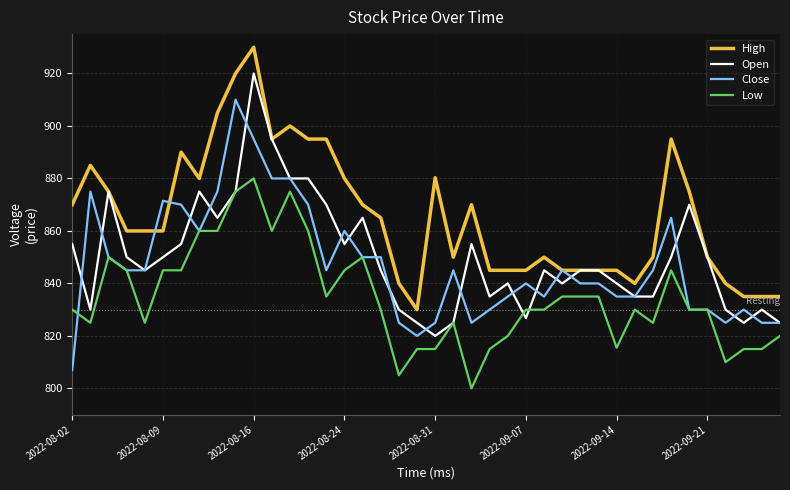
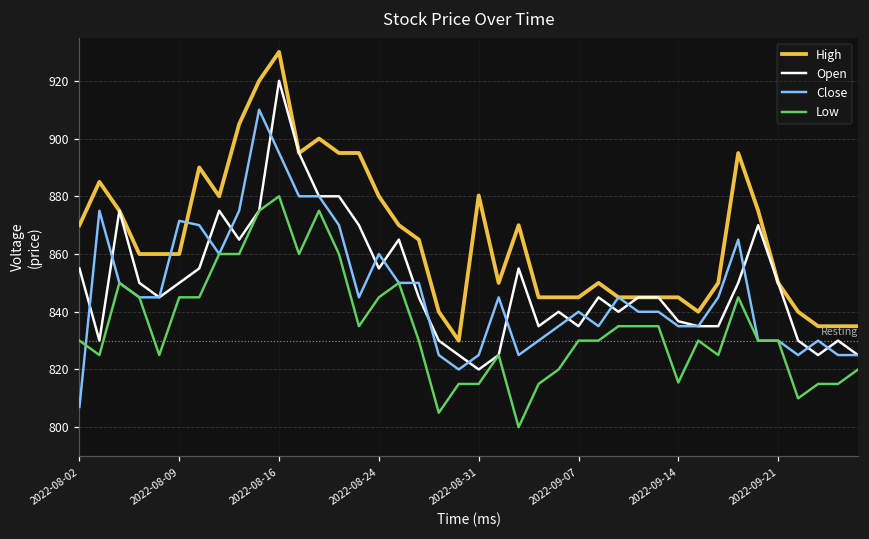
  {
    "High": {
      "2022-08-02": 870,
      "2022-08-09": 860,
      "2022-08-16": 930,
      "2022-08-24": 880,
      "2022-08-31": 880,
      "2022-09-07": 845,
      "2022-09-14": 845
    },
    "Open": {
      "2022-08-02": 855,
      "2022-08-09": 850,
      "2022-08-16": 920,
      "2022-08-24": 855,
      "2022-08-31": 820,
-     "2022-09-07": 827,
-     "2022-09-14": 840
+     "2022-09-07": 835,
+     "2022-09-14": 837
    },
    "Close": {
      "2022-08-02": 807,
      "2022-08-09": 872,
      "2022-08-16": 895,
      "2022-08-24": 860,
      "2022-08-31": 825,
      "2022-09-07": 840,
      "2022-09-14": 835
    },
    "Low": {
      "2022-08-02": 830,
      "2022-08-09": 845,
      "2022-08-16": 880,
      "2022-08-24": 845,
      "2022-08-31": 815,
      "2022-09-07": 830,
      "2022-09-14": 816
    }
  }
